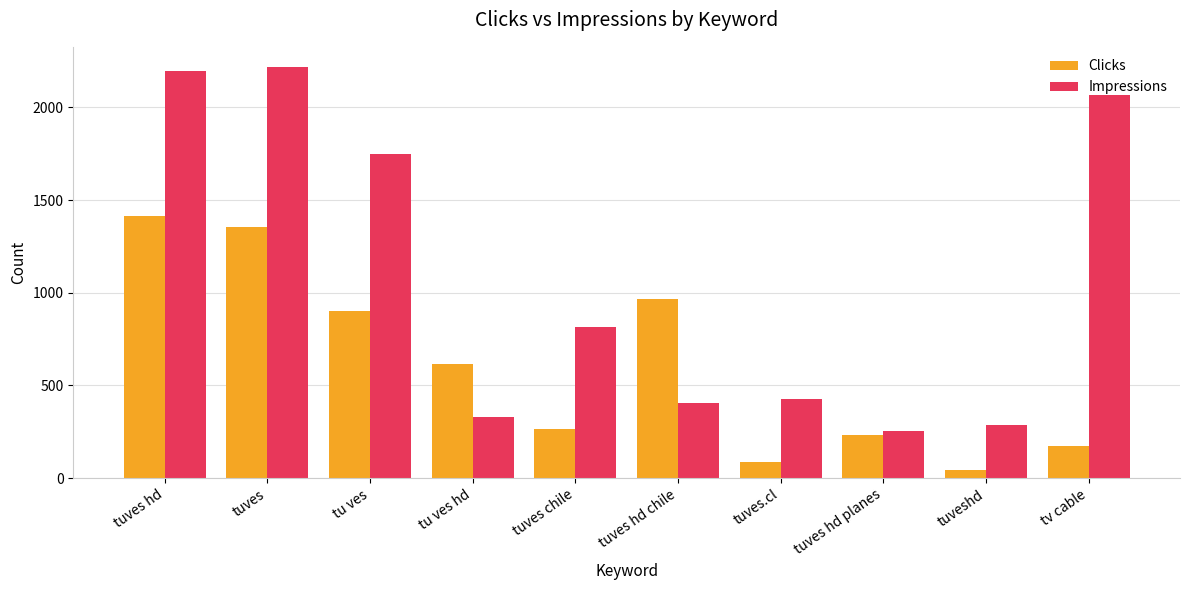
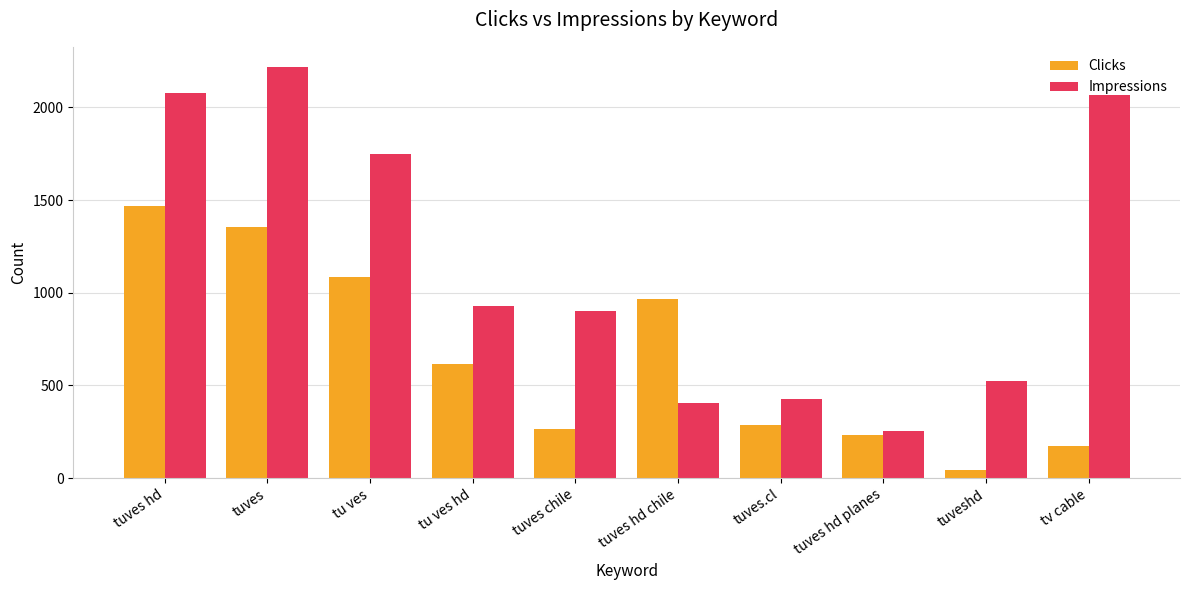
  {
    "Clicks": {
-     "tuves hd": 1420,
+     "tuves hd": 1470,
      "tuves": 1360,
-     "tu ves": 900,
+     "tu ves": 1080,
      "tu ves hd": 620,
      "tuves chile": 260,
      "tuves hd chile": 970,
-     "tuves.cl": 80,
+     "tuves.cl": 290,
      "tuves hd planes": 230,
      "tuveshd": 50,
      "tv cable": 170
    },
    "Impressions": {
-     "tuves hd": 2200,
+     "tuves hd": 2080,
      "tuves": 2220,
      "tu ves": 1750,
-     "tu ves hd": 330,
-     "tuves chile": 820,
+     "tu ves hd": 930,
+     "tuves chile": 900,
      "tuves hd chile": 400,
      "tuves.cl": 430,
      "tuves hd planes": 250,
-     "tuveshd": 290,
+     "tuveshd": 530,
      "tv cable": 2070
    }
  }
